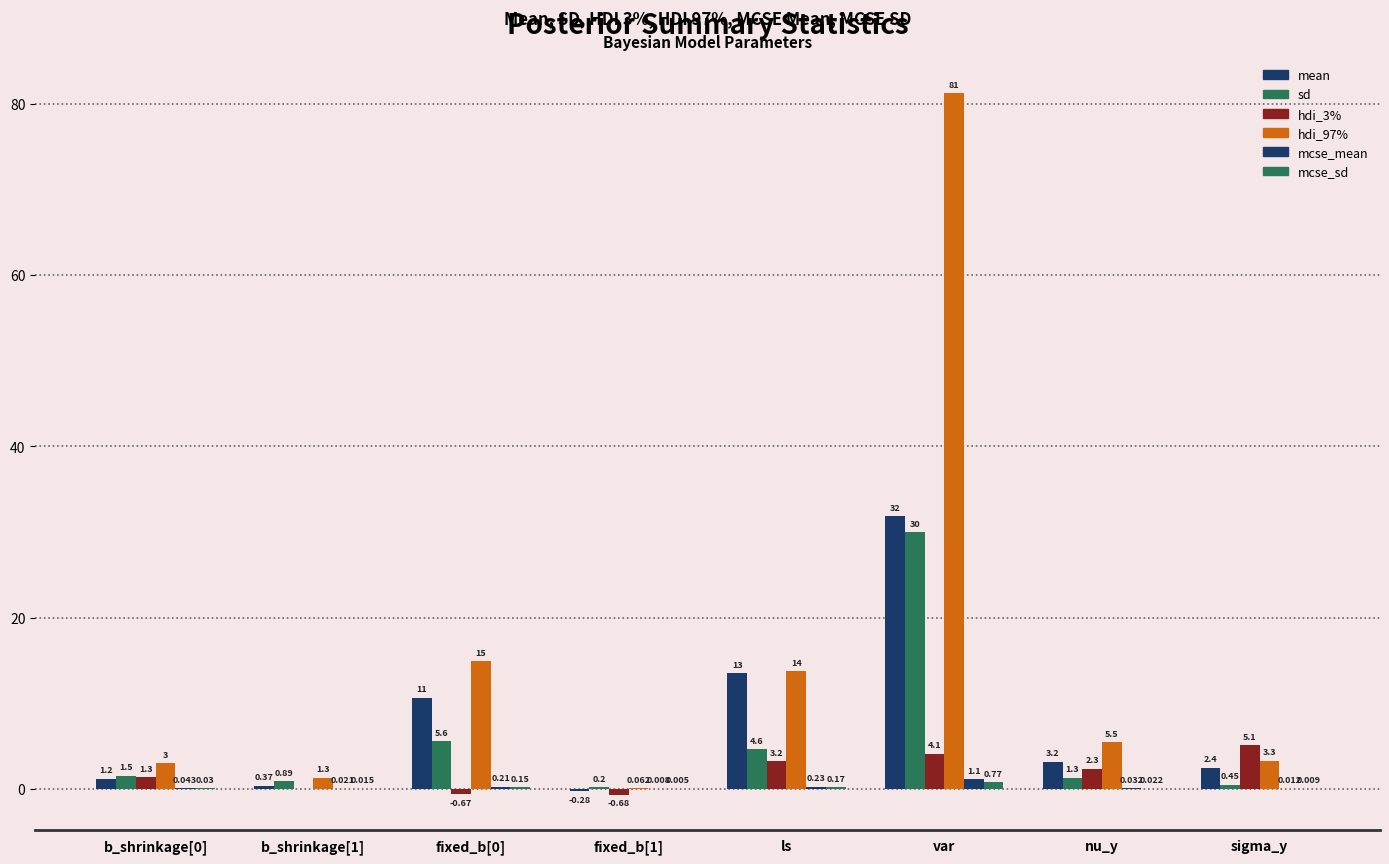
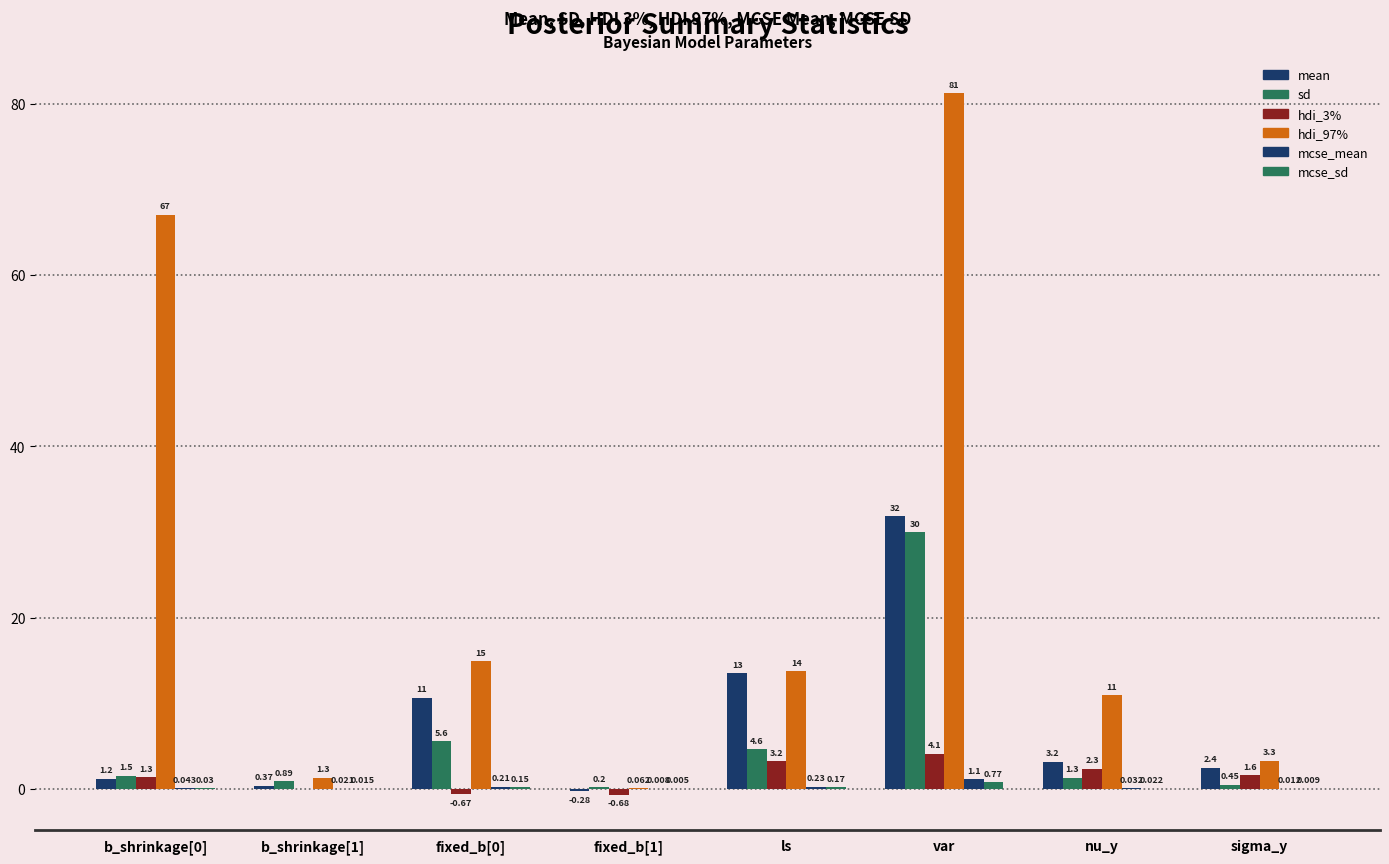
  {
    "hdi_3%": {
      "b_shrinkage[0]": 1.3,
      "fixed_b[0]": -0.67,
      "fixed_b[1]": -0.68,
      "ls": 3.2,
      "var": 4.1,
      "nu_y": 2.3,
-     "sigma_y": 5.1
+     "sigma_y": 1.6
    },
    "hdi_97%": {
-     "b_shrinkage[0]": 3,
+     "b_shrinkage[0]": 67,
      "b_shrinkage[1]": 1.3,
      "fixed_b[0]": 15,
      "ls": 14,
      "var": 81,
-     "nu_y": 5.5,
+     "nu_y": 11,
      "sigma_y": 3.3
    }
  }
